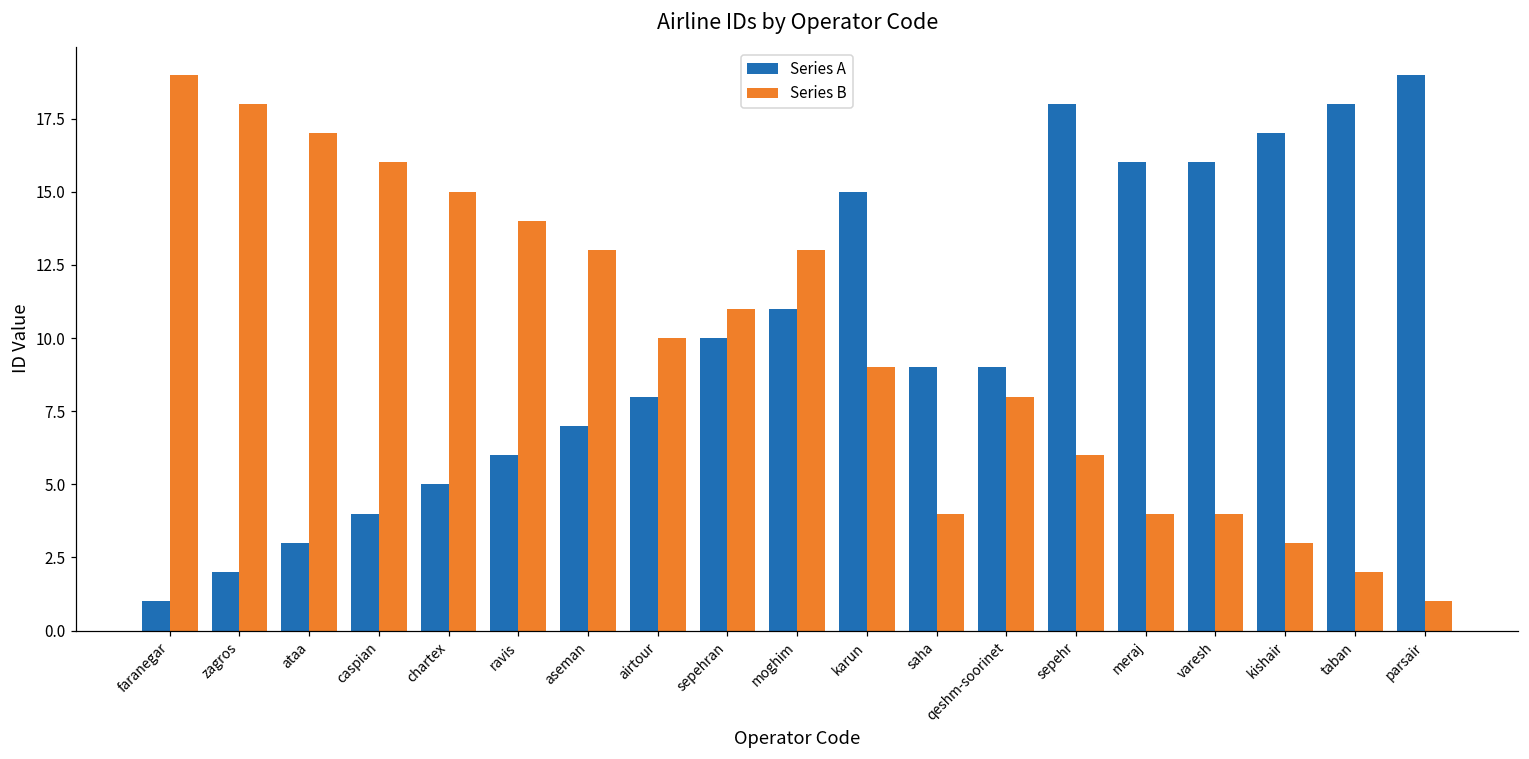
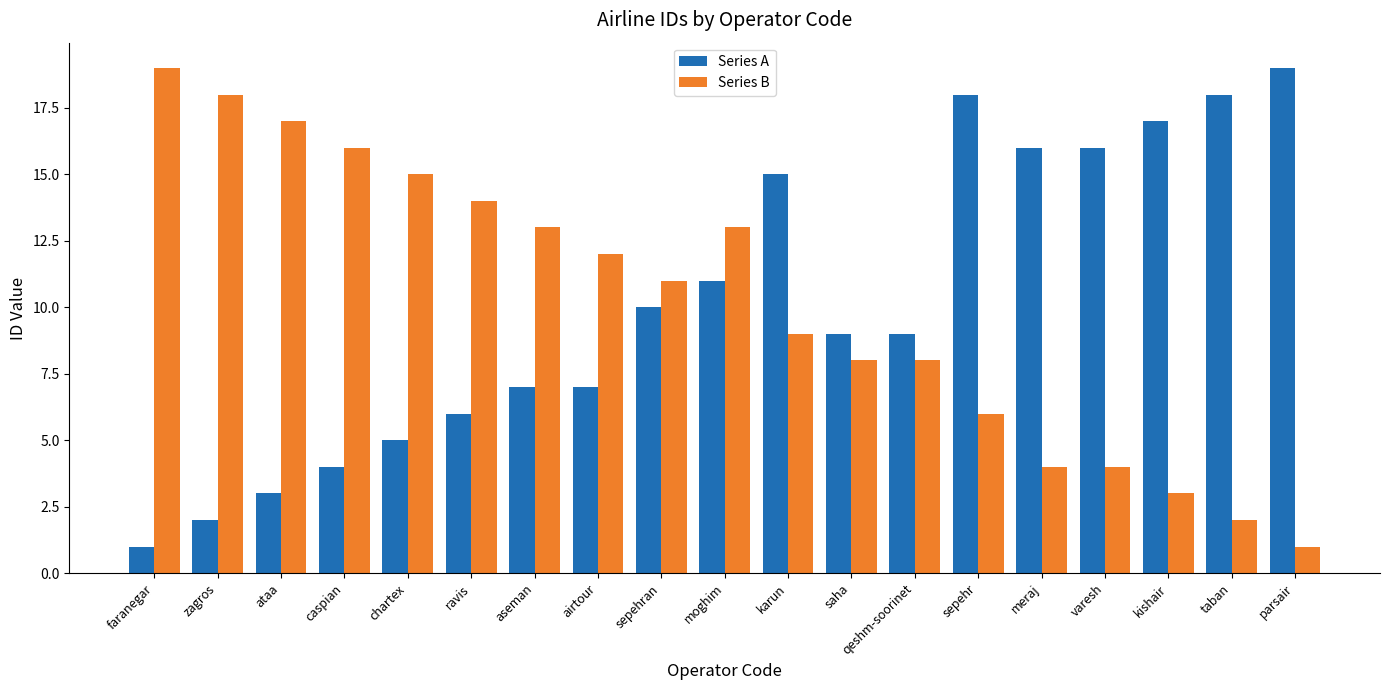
  {
    "Series A": {
      "faranegar": 1,
      "zagros": 2,
      "ataa": 3,
      "caspian": 4,
      "chartex": 5,
      "ravis": 6,
      "aseman": 7,
-     "airtour": 8,
+     "airtour": 7,
      "sepehran": 10,
      "moghim": 11,
      "karun": 15,
      "saha": 9,
      "qeshm-soorinet": 9,
      "sepehr": 18,
      "meraj": 16,
      "varesh": 16,
      "kishair": 17,
      "taban": 18,
      "parsair": 19
    },
    "Series B": {
      "faranegar": 19,
      "zagros": 18,
      "ataa": 17,
      "caspian": 16,
      "chartex": 15,
      "ravis": 14,
      "aseman": 13,
-     "airtour": 10,
+     "airtour": 12,
      "sepehran": 11,
      "moghim": 13,
      "karun": 9,
-     "saha": 4,
+     "saha": 8,
      "qeshm-soorinet": 8,
      "sepehr": 6,
      "meraj": 4,
      "varesh": 4,
      "kishair": 3,
      "taban": 2,
      "parsair": 1
    }
  }
